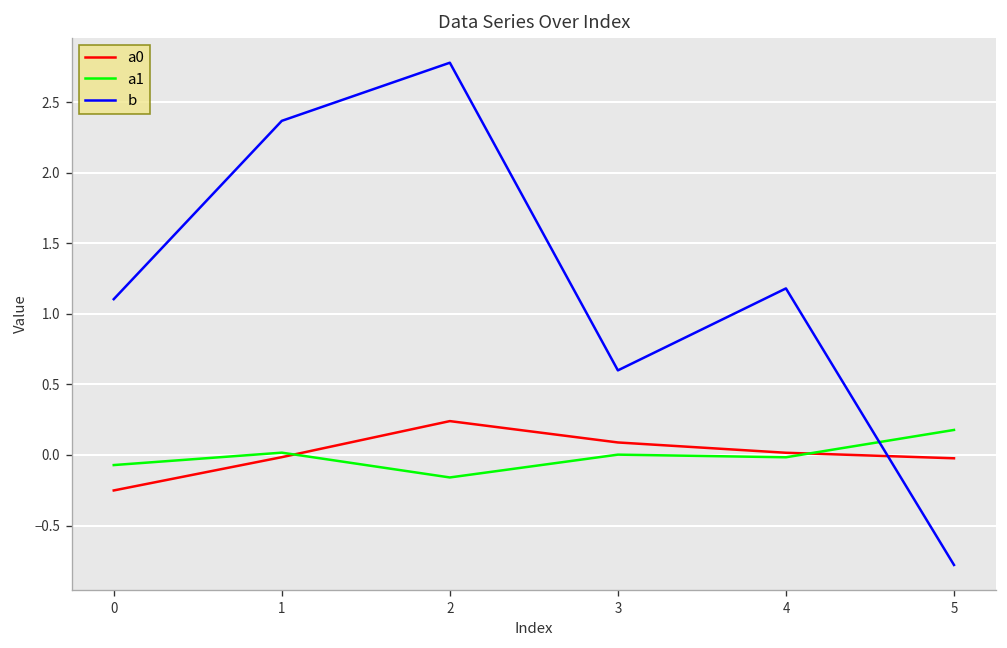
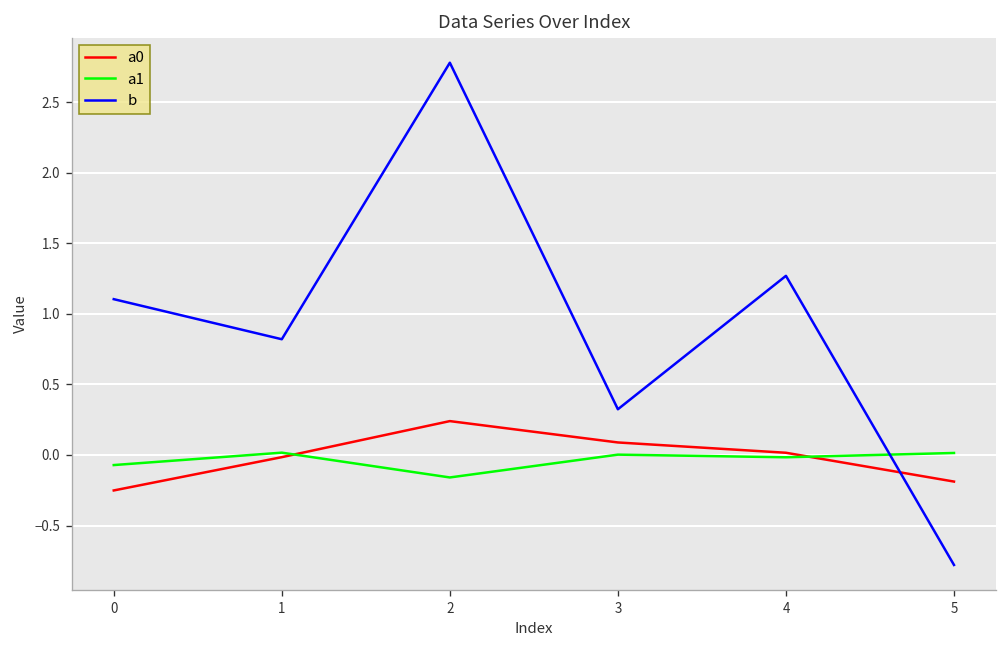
  {
    "a0": {
      "0": -0.25,
      "1": -0.02,
      "2": 0.24,
      "3": 0.09,
      "4": 0.02,
-     "5": -0.02
+     "5": -0.19
    },
    "a1": {
      "0": -0.07,
      "1": 0.02,
      "2": -0.16,
      "3": 0.00,
      "4": -0.02,
-     "5": 0.18
+     "5": 0.01
    },
    "b": {
      "0": 1.10,
-     "1": 2.37,
+     "1": 0.82,
      "2": 2.78,
-     "3": 0.60,
-     "4": 1.18,
+     "3": 0.32,
+     "4": 1.27,
      "5": -0.78
    }
  }
